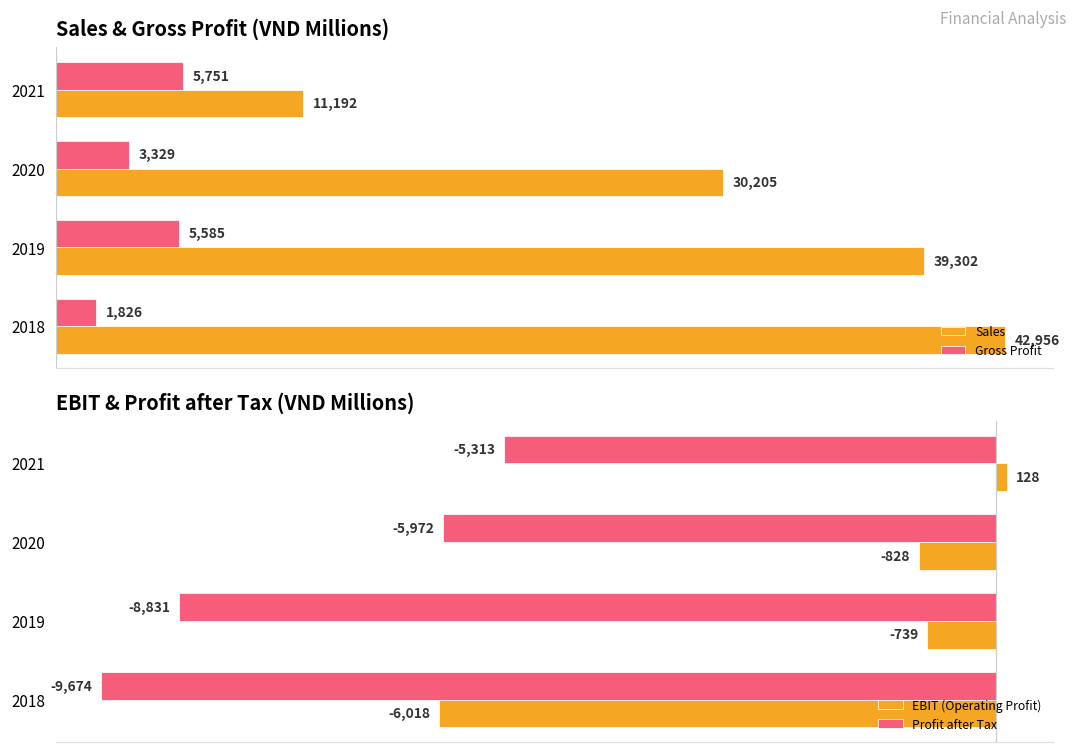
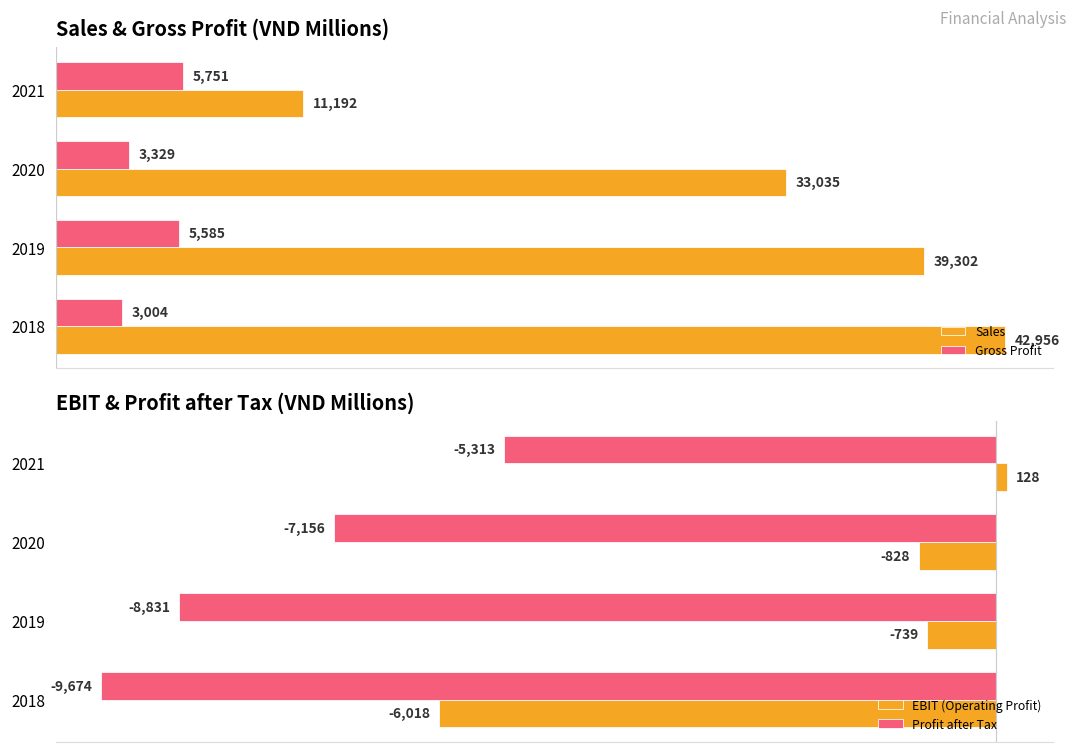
  {
    "Sales & Gross Profit (VND Millions)": {
      "Sales": {
        "2021": "11,192",
-       "2020": "30,205",
+       "2020": "33,035",
        "2019": "39,302",
        "2018": "42,956"
      },
      "Gross Profit": {
        "2021": "5,751",
        "2020": "3,329",
        "2019": "5,585",
-       "2018": "1,826"
+       "2018": "3,004"
      }
    },
    "EBIT & Profit after Tax (VND Millions)": {
      "EBIT (Operating Profit)": {
        "2021": "128",
        "2020": "-828",
        "2019": "-739",
        "2018": "-6,018"
      },
      "Profit after Tax": {
        "2021": "-5,313",
-       "2020": "-5,972",
+       "2020": "-7,156",
        "2019": "-8,831",
        "2018": "-9,674"
      }
    }
  }
